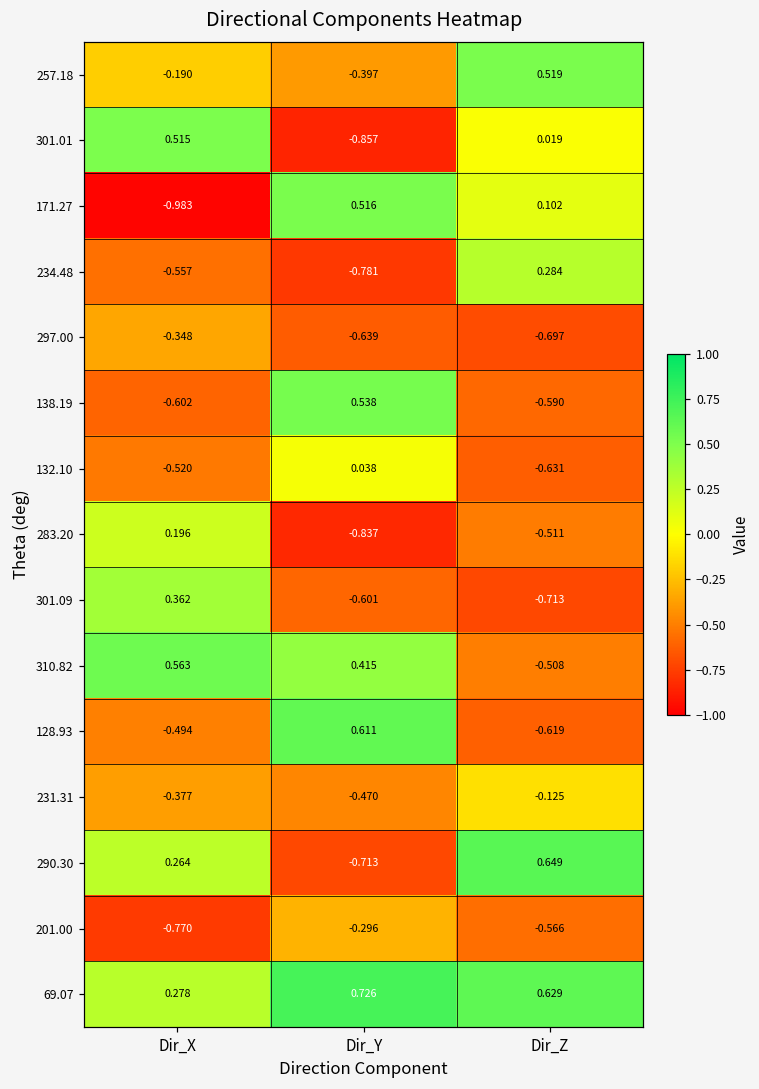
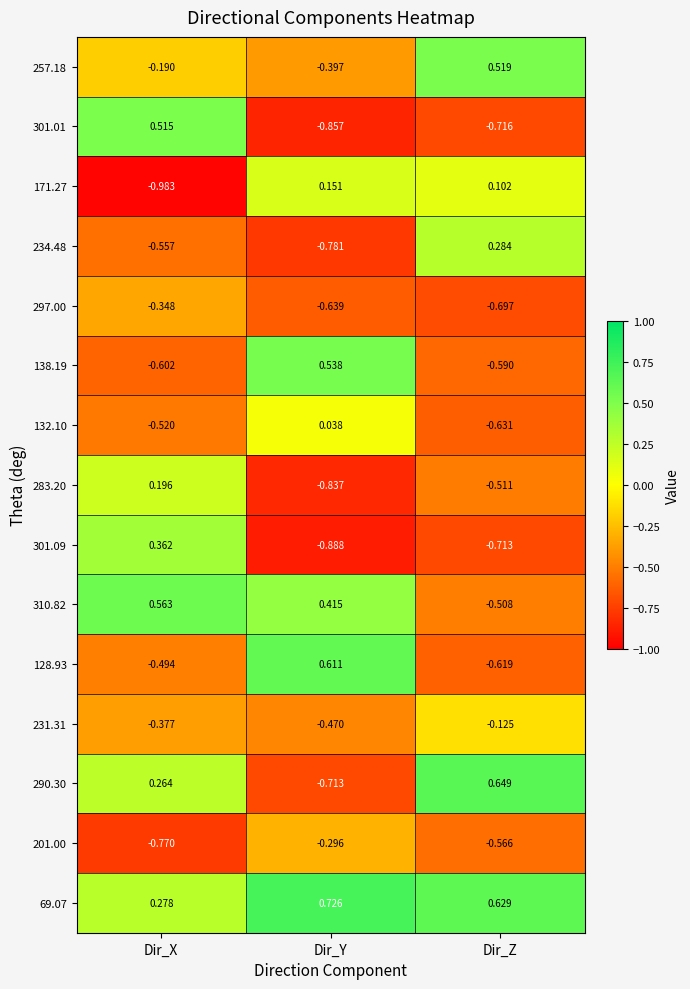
  {
    "257.18": {
      "Dir_X": -0.190,
      "Dir_Y": -0.397,
      "Dir_Z": 0.519
    },
    "301.01": {
      "Dir_X": 0.515,
      "Dir_Y": -0.857,
-     "Dir_Z": 0.019
+     "Dir_Z": -0.716
    },
    "171.27": {
      "Dir_X": -0.983,
-     "Dir_Y": 0.516,
+     "Dir_Y": 0.151,
      "Dir_Z": 0.102
    },
    "234.48": {
      "Dir_X": -0.557,
      "Dir_Y": -0.781,
      "Dir_Z": 0.284
    },
    "297.00": {
      "Dir_X": -0.348,
      "Dir_Y": -0.639,
      "Dir_Z": -0.697
    },
    "138.19": {
      "Dir_X": -0.602,
      "Dir_Y": 0.538,
      "Dir_Z": -0.590
    },
    "132.10": {
      "Dir_X": -0.520,
      "Dir_Y": 0.038,
      "Dir_Z": -0.631
    },
    "283.20": {
      "Dir_X": 0.196,
      "Dir_Y": -0.837,
      "Dir_Z": -0.511
    },
    "301.09": {
      "Dir_X": 0.362,
-     "Dir_Y": -0.601,
+     "Dir_Y": -0.888,
      "Dir_Z": -0.713
    },
    "310.82": {
      "Dir_X": 0.563,
      "Dir_Y": 0.415,
      "Dir_Z": -0.508
    },
    "128.93": {
      "Dir_X": -0.494,
      "Dir_Y": 0.611,
      "Dir_Z": -0.619
    },
    "231.31": {
      "Dir_X": -0.377,
      "Dir_Y": -0.470,
      "Dir_Z": -0.125
    },
    "290.30": {
      "Dir_X": 0.264,
      "Dir_Y": -0.713,
      "Dir_Z": 0.649
    },
    "201.00": {
      "Dir_X": -0.770,
      "Dir_Y": -0.296,
      "Dir_Z": -0.566
    },
    "69.07": {
      "Dir_X": 0.278,
      "Dir_Y": 0.726,
      "Dir_Z": 0.629
    }
  }
